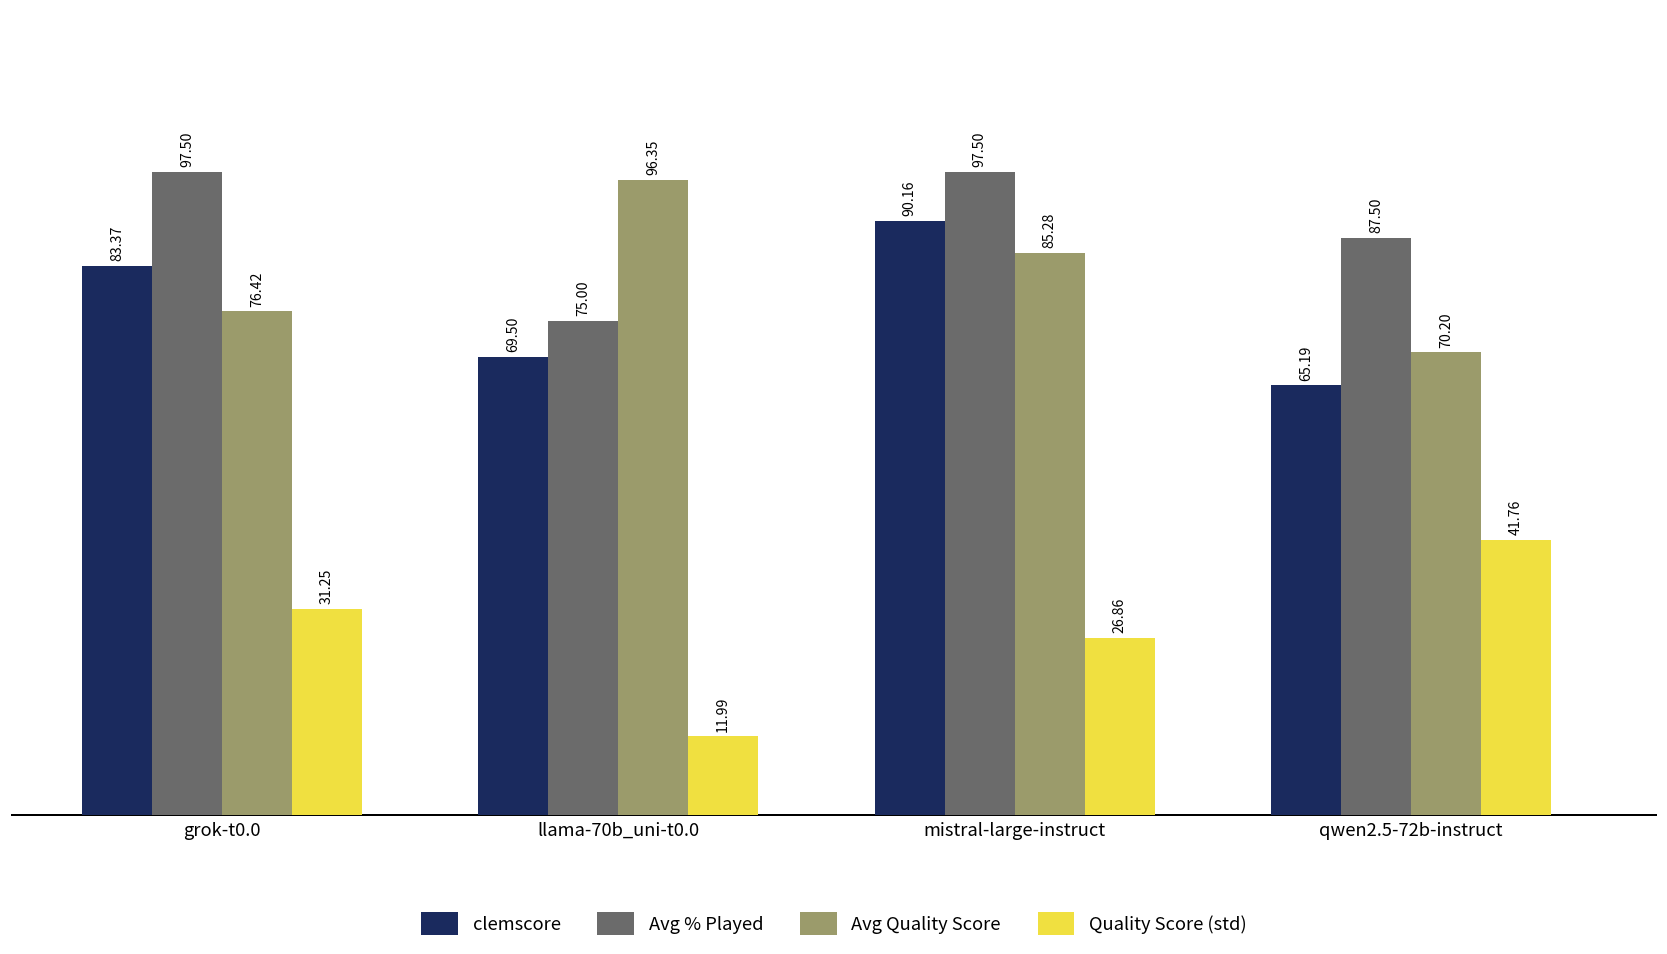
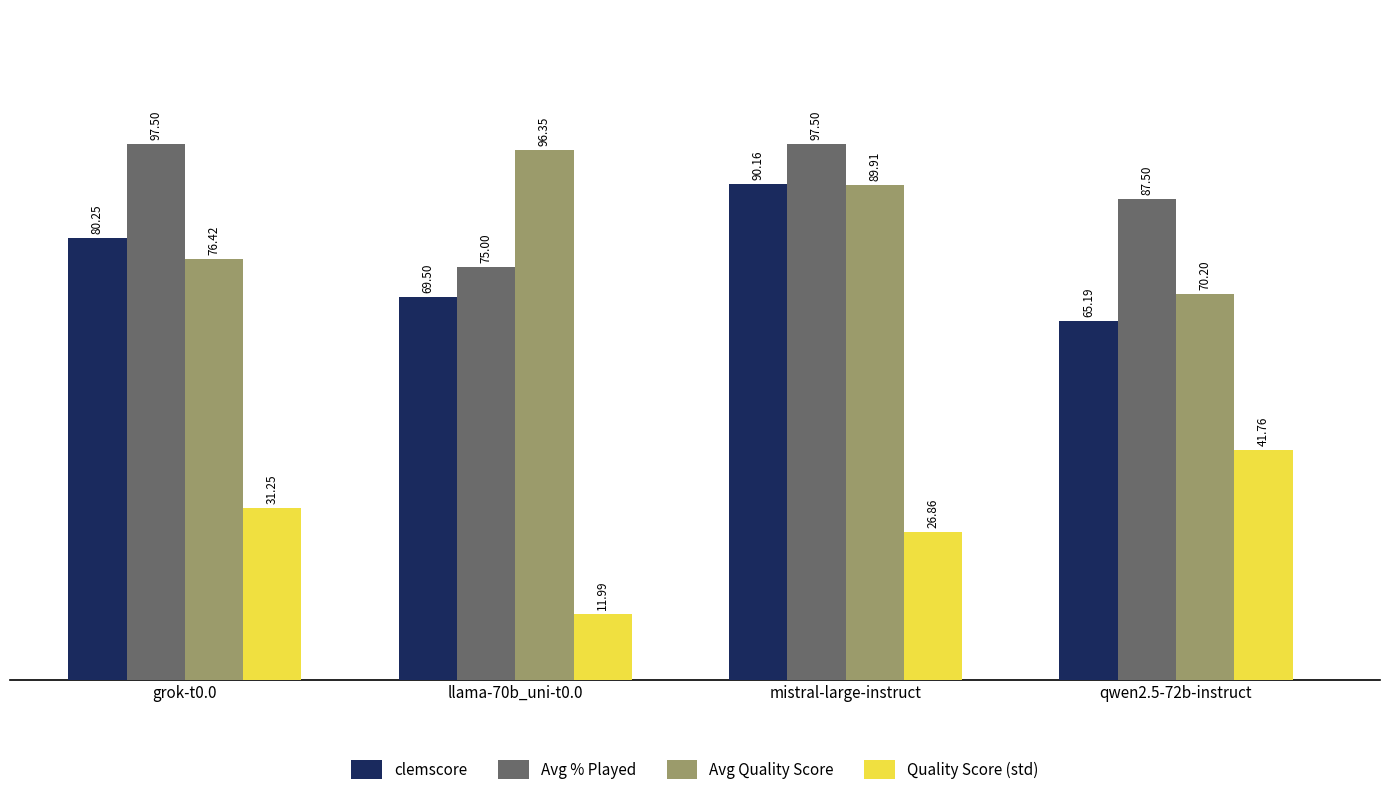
  {
    "clemscore": {
-     "grok-t0.0": 83.37,
+     "grok-t0.0": 80.25,
      "llama-70b_uni-t0.0": 69.50,
      "mistral-large-instruct": 90.16,
      "qwen2.5-72b-instruct": 65.19
    },
    "Avg % Played": {
      "grok-t0.0": 97.50,
      "llama-70b_uni-t0.0": 75.00,
      "mistral-large-instruct": 97.50,
      "qwen2.5-72b-instruct": 87.50
    },
    "Avg Quality Score": {
      "grok-t0.0": 76.42,
      "llama-70b_uni-t0.0": 96.35,
-     "mistral-large-instruct": 85.28,
+     "mistral-large-instruct": 89.91,
      "qwen2.5-72b-instruct": 70.20
    },
    "Quality Score (std)": {
      "grok-t0.0": 31.25,
      "llama-70b_uni-t0.0": 11.99,
      "mistral-large-instruct": 26.86,
      "qwen2.5-72b-instruct": 41.76
    }
  }
